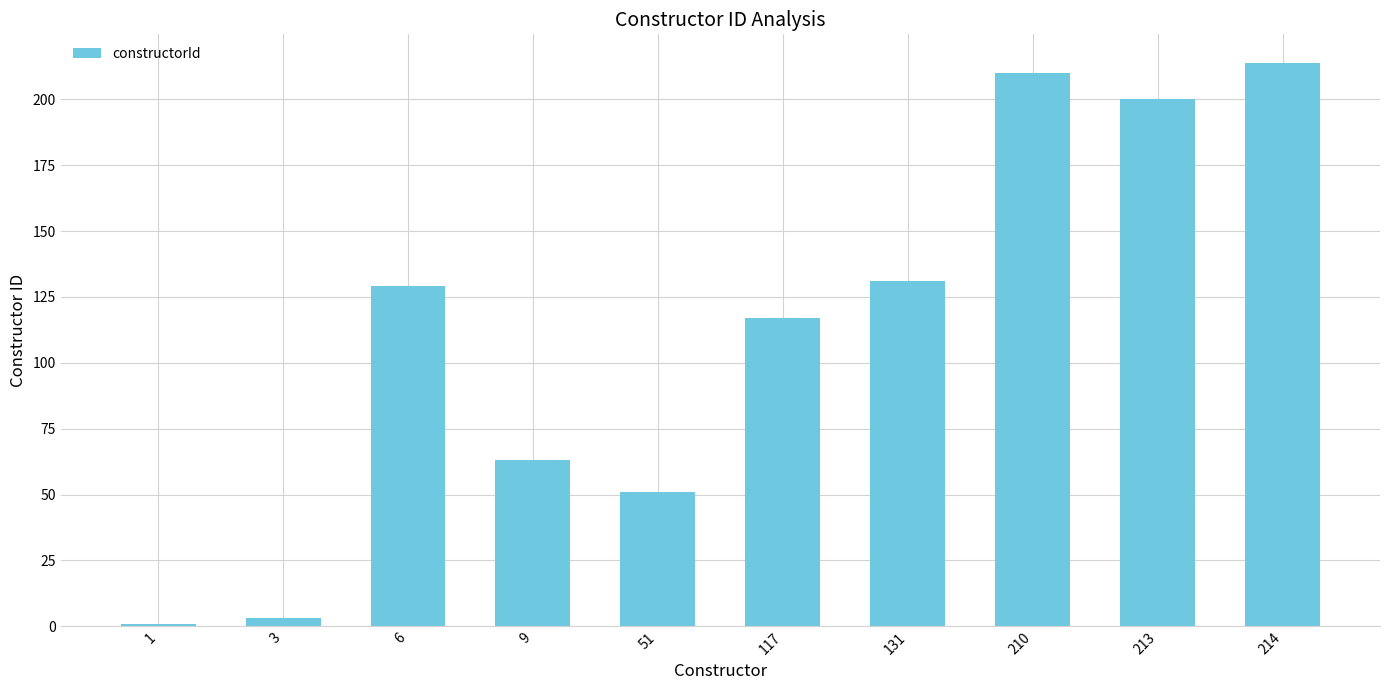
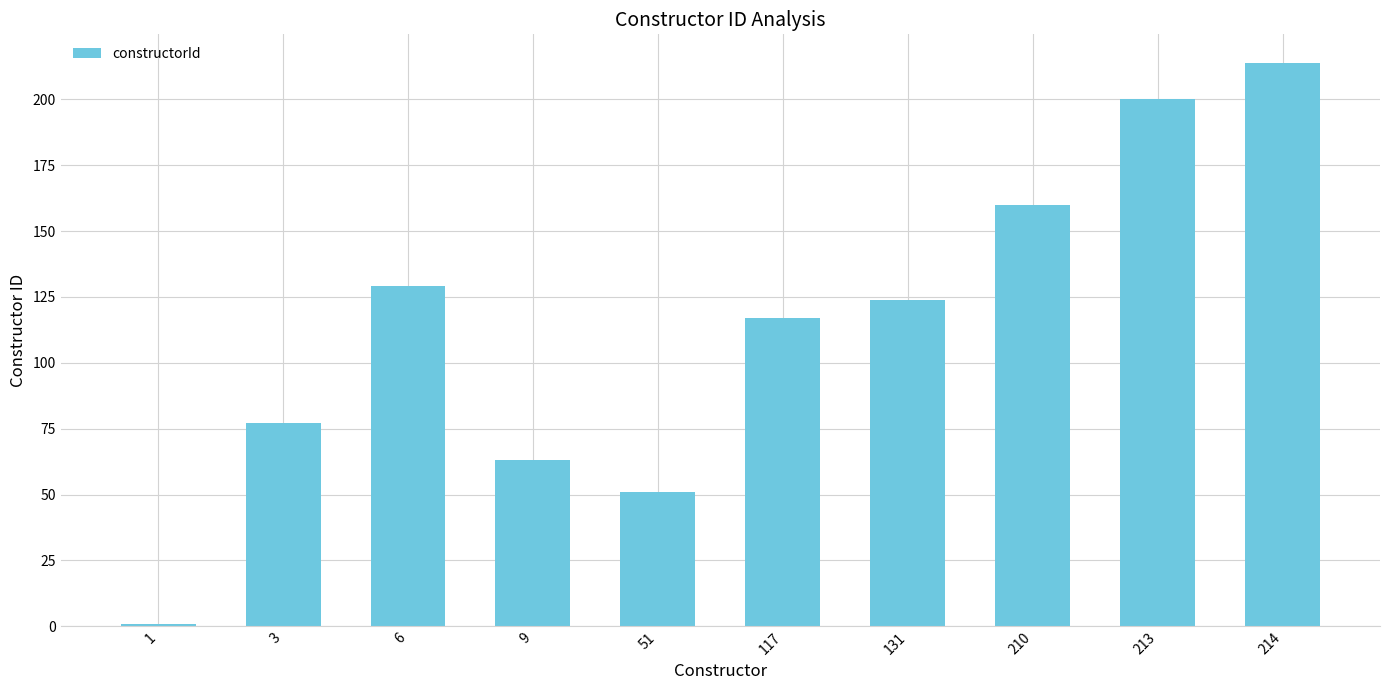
  {
    "1": 1,
-   "3": 3,
+   "3": 77,
    "6": 129,
    "9": 63,
    "51": 51,
    "117": 117,
-   "131": 131,
-   "210": 210,
+   "131": 124,
+   "210": 160,
    "213": 200,
    "214": 214
  }
